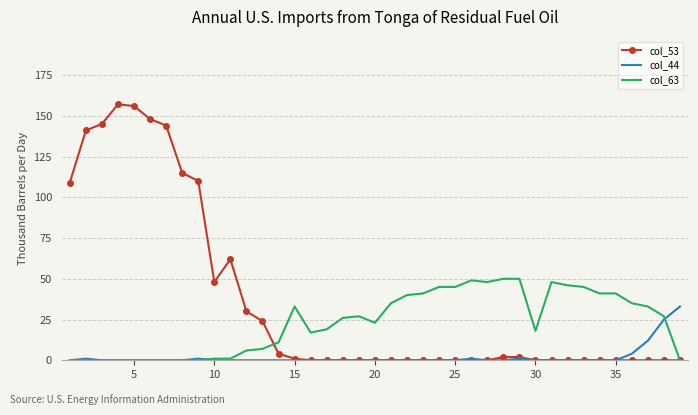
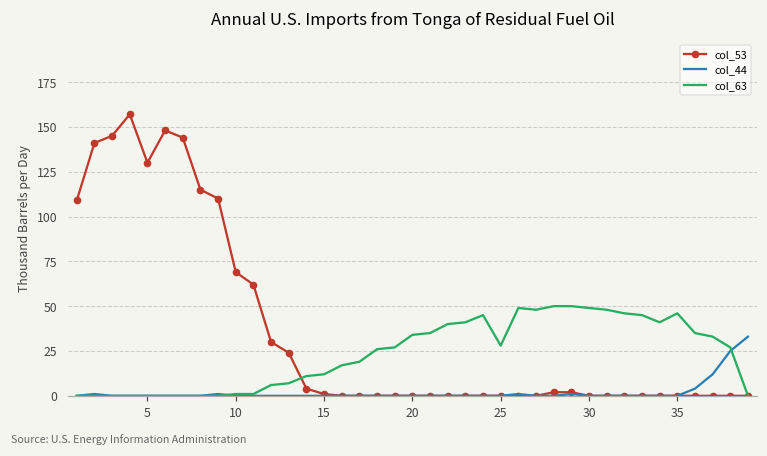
  {
    "col_53": {
-     "5": 156,
-     "10": 48
+     "5": 130,
+     "10": 69
    },
    "col_63": {
-     "15": 33,
-     "20": 23,
-     "25": 45,
-     "30": 18,
-     "35": 41
+     "15": 12,
+     "20": 34,
+     "25": 28,
+     "30": 49,
+     "35": 46
    }
  }
